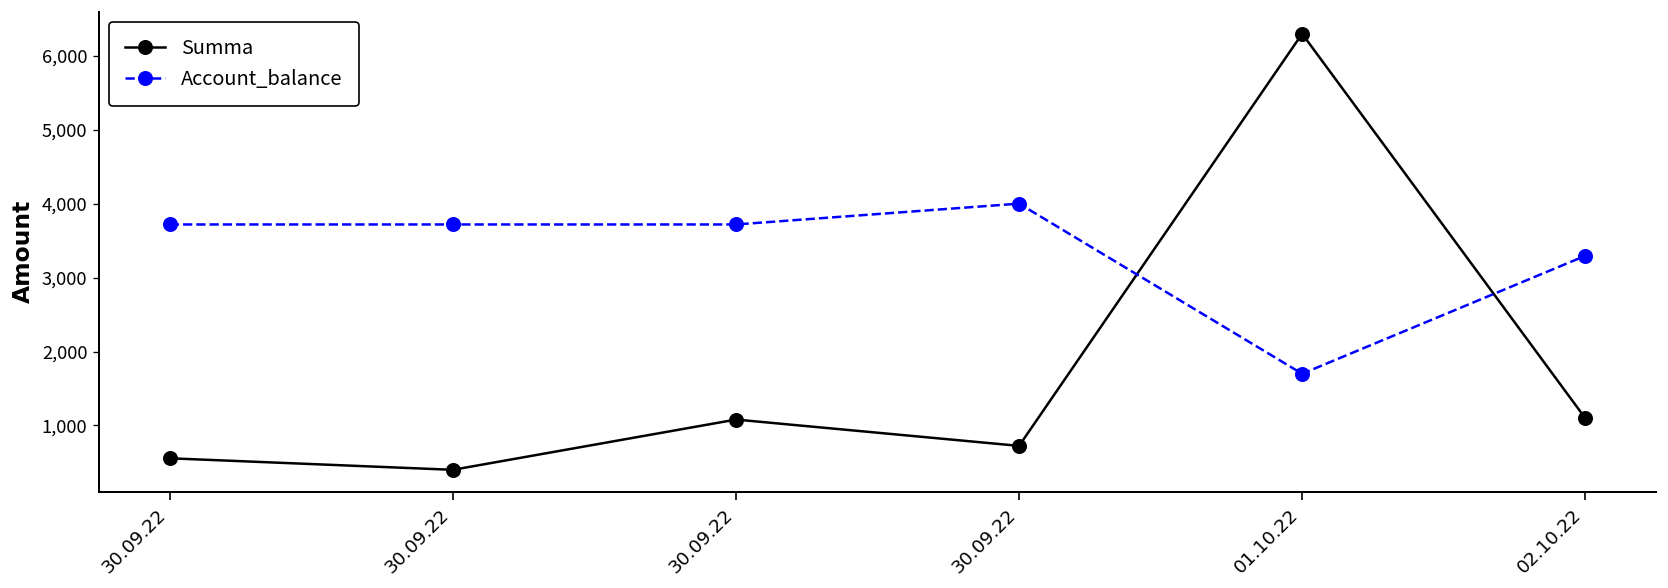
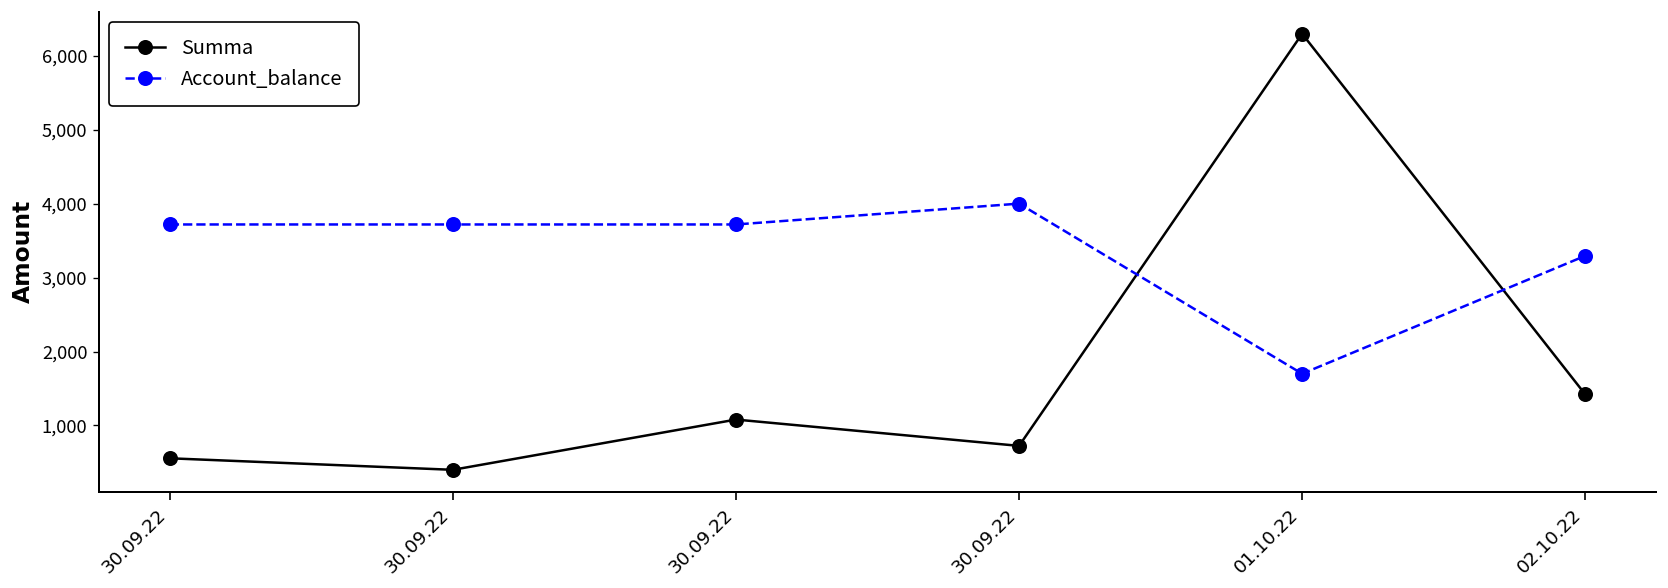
  {
    "Summa": {
      "01.10.22": "6,300",
-     "02.10.22": "1,100"
+     "02.10.22": "1,400"
    },
    "Account_balance": {
      "01.10.22": "1,700",
      "02.10.22": "3,300"
    }
  }
